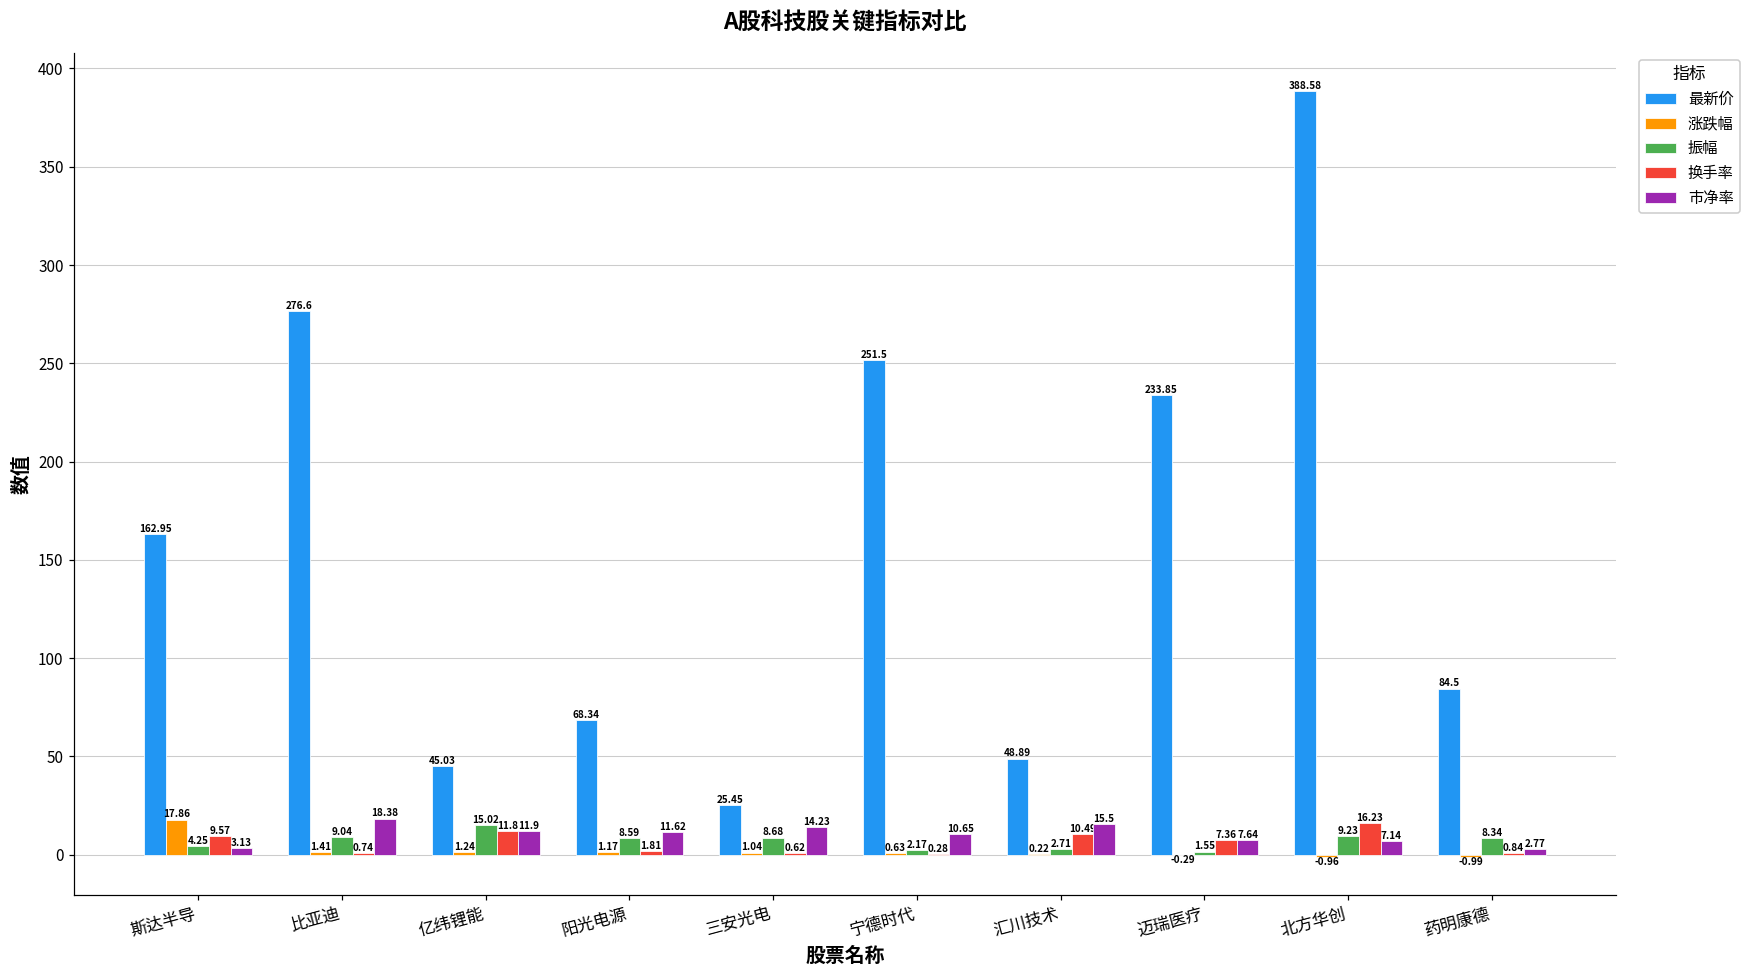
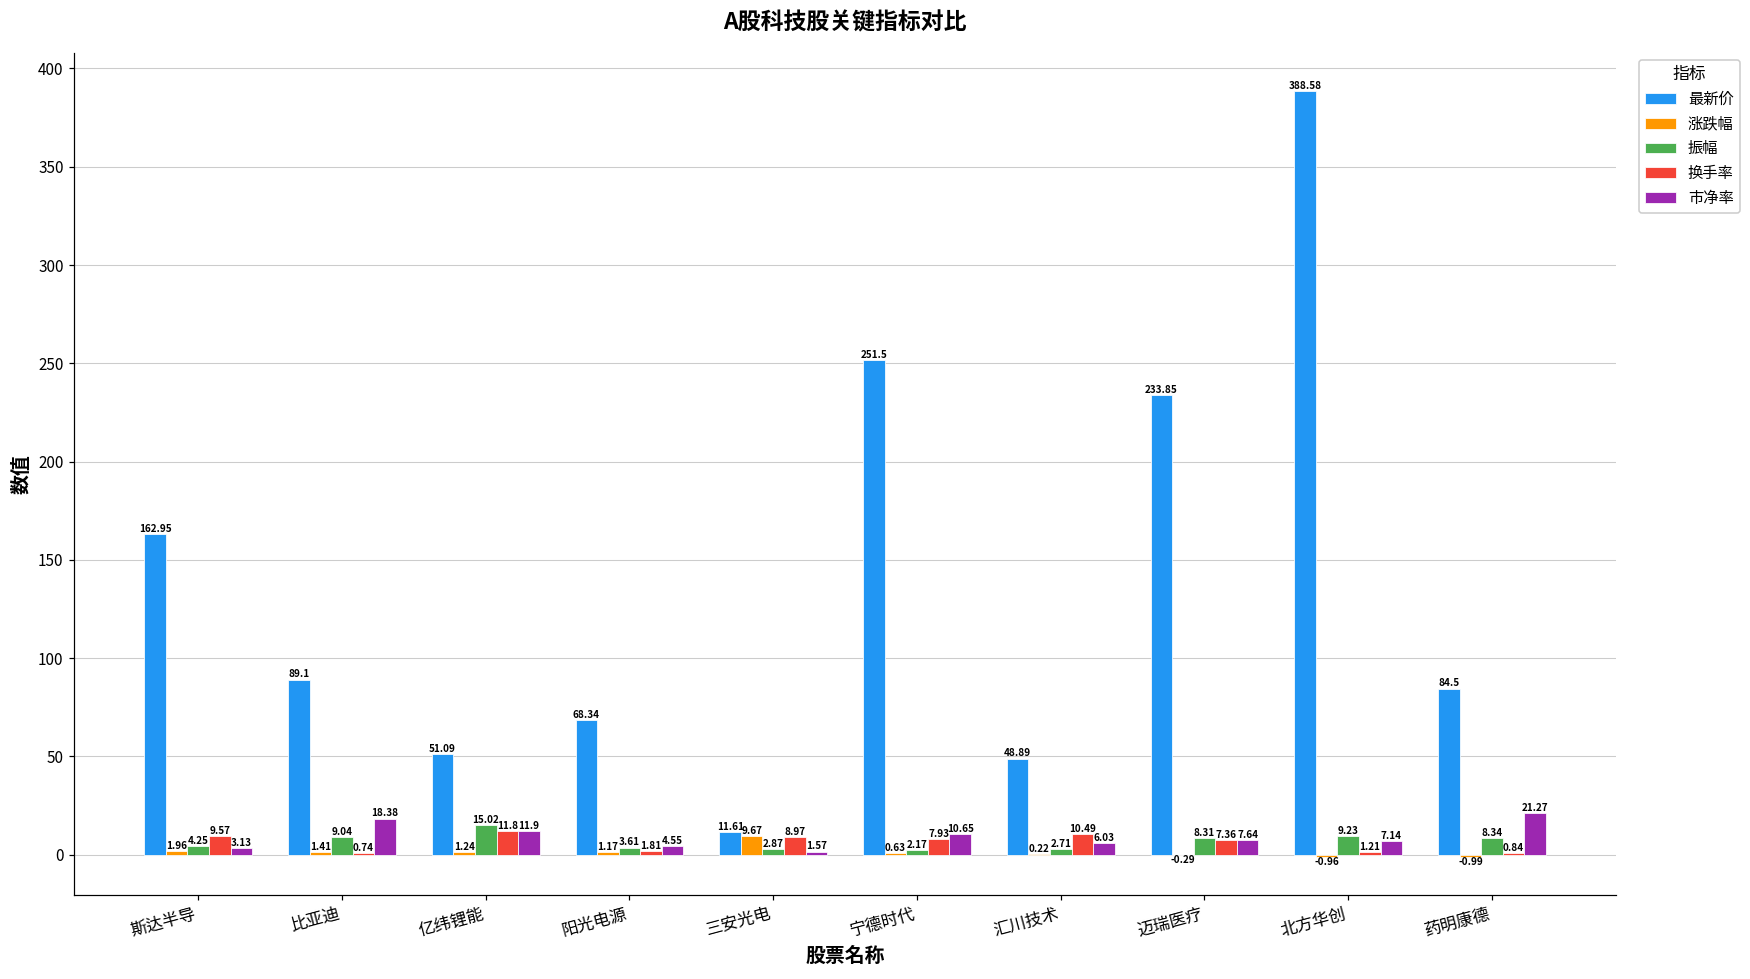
  {
    "最新价": {
      "斯达半导": 162.95,
-     "比亚迪": 276.6,
-     "亿纬锂能": 45.03,
+     "比亚迪": 89.1,
+     "亿纬锂能": 51.09,
      "阳光电源": 68.34,
-     "三安光电": 25.45,
+     "三安光电": 11.61,
      "宁德时代": 251.5,
      "汇川技术": 48.89,
      "迈瑞医疗": 233.85,
      "北方华创": 388.58,
      "药明康德": 84.5
    },
    "涨跌幅": {
-     "斯达半导": 17.86,
+     "斯达半导": 1.96,
      "比亚迪": 1.41,
      "亿纬锂能": 1.24,
      "阳光电源": 1.17,
-     "三安光电": 1.04,
+     "三安光电": 9.67,
      "宁德时代": 0.63,
      "汇川技术": 0.22,
      "迈瑞医疗": -0.29,
      "北方华创": -0.96,
      "药明康德": -0.99
    },
    "振幅": {
      "斯达半导": 4.25,
      "比亚迪": 9.04,
      "亿纬锂能": 15.02,
-     "阳光电源": 8.59,
-     "三安光电": 8.68,
+     "阳光电源": 3.61,
+     "三安光电": 2.87,
      "宁德时代": 2.17,
      "汇川技术": 2.71,
-     "迈瑞医疗": 1.55,
+     "迈瑞医疗": 8.31,
      "北方华创": 9.23,
      "药明康德": 8.34
    },
    "换手率": {
      "斯达半导": 9.57,
      "比亚迪": 0.74,
      "亿纬锂能": 11.8,
      "阳光电源": 1.81,
-     "三安光电": 0.62,
-     "宁德时代": 0.28,
+     "三安光电": 8.97,
+     "宁德时代": 7.93,
      "汇川技术": 10.49,
      "迈瑞医疗": 7.36,
-     "北方华创": 16.23,
+     "北方华创": 1.21,
      "药明康德": 0.84
    },
    "市净率": {
      "斯达半导": 3.13,
      "比亚迪": 18.38,
      "亿纬锂能": 11.9,
-     "阳光电源": 11.62,
-     "三安光电": 14.23,
+     "阳光电源": 4.55,
+     "三安光电": 1.57,
      "宁德时代": 10.65,
-     "汇川技术": 15.5,
+     "汇川技术": 6.03,
      "迈瑞医疗": 7.64,
      "北方华创": 7.14,
-     "药明康德": 2.77
+     "药明康德": 21.27
    }
  }
